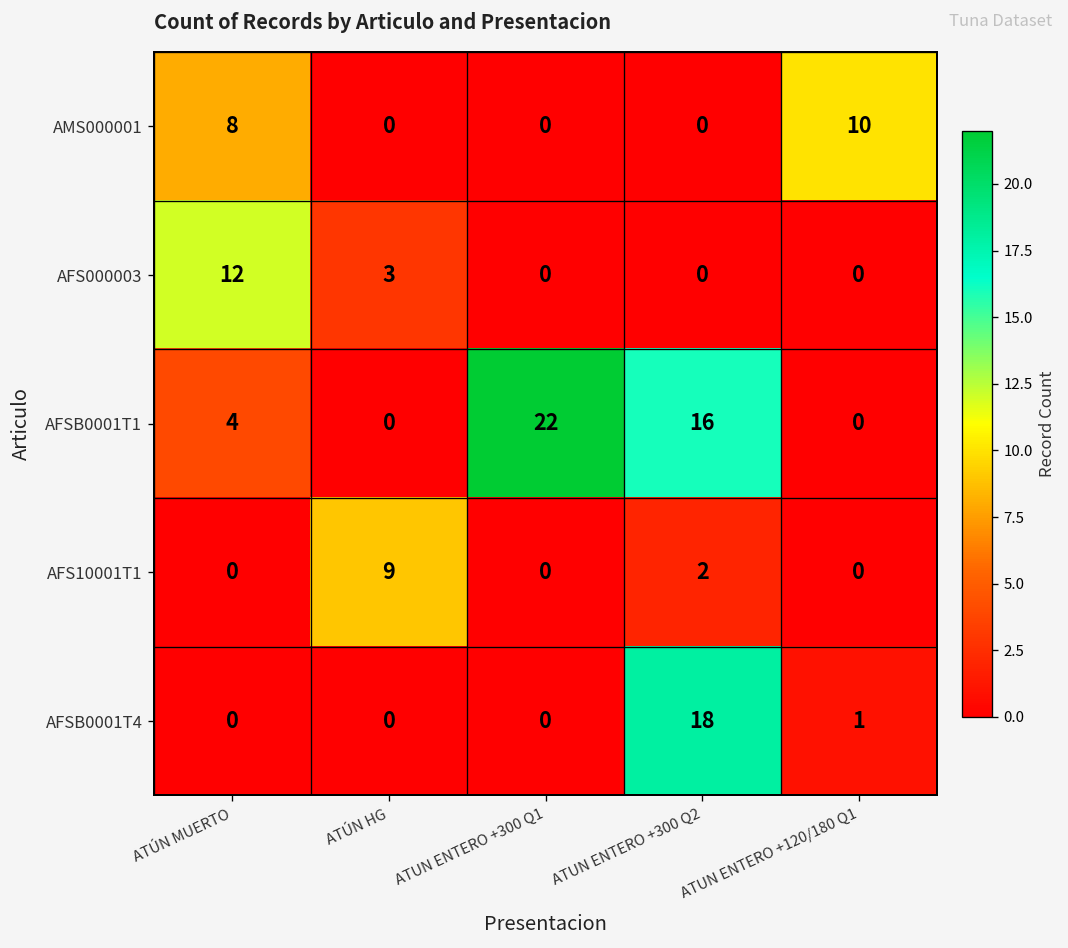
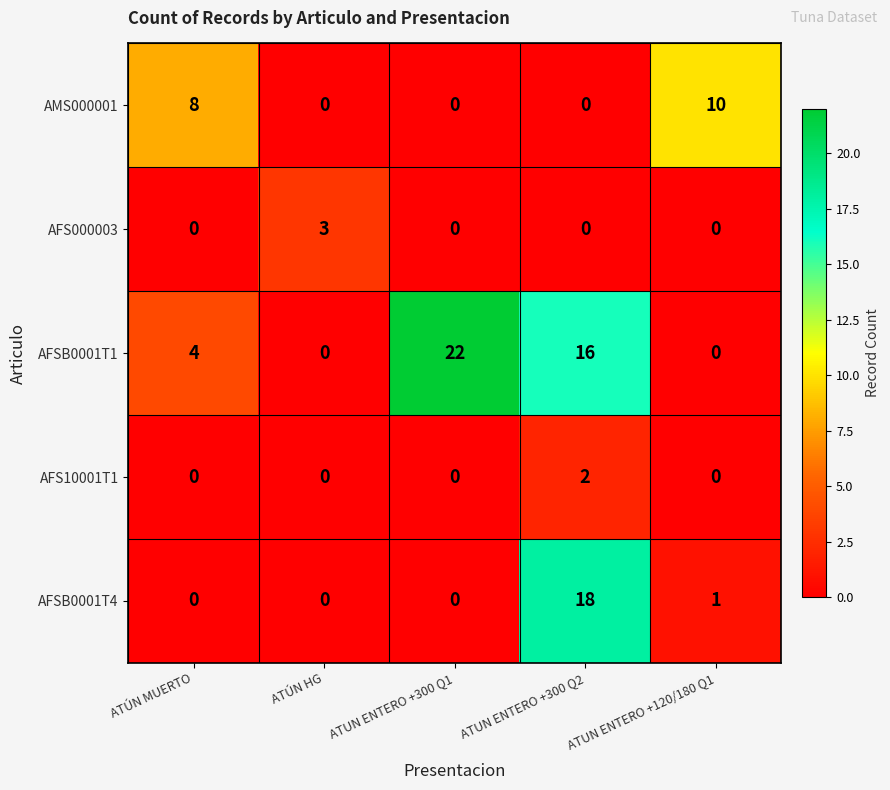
  {
    "AMS000001": {
      "ATÚN MUERTO": 8,
      "ATÚN HG": 0,
      "ATUN ENTERO +300 Q1": 0,
      "ATUN ENTERO +300 Q2": 0,
      "ATUN ENTERO +120/180 Q1": 10
    },
    "AFS000003": {
-     "ATÚN MUERTO": 12,
+     "ATÚN MUERTO": 0,
      "ATÚN HG": 3,
      "ATUN ENTERO +300 Q1": 0,
      "ATUN ENTERO +300 Q2": 0,
      "ATUN ENTERO +120/180 Q1": 0
    },
    "AFSB0001T1": {
      "ATÚN MUERTO": 4,
      "ATÚN HG": 0,
      "ATUN ENTERO +300 Q1": 22,
      "ATUN ENTERO +300 Q2": 16,
      "ATUN ENTERO +120/180 Q1": 0
    },
    "AFS10001T1": {
      "ATÚN MUERTO": 0,
-     "ATÚN HG": 9,
+     "ATÚN HG": 0,
      "ATUN ENTERO +300 Q1": 0,
      "ATUN ENTERO +300 Q2": 2,
      "ATUN ENTERO +120/180 Q1": 0
    },
    "AFSB0001T4": {
      "ATÚN MUERTO": 0,
      "ATÚN HG": 0,
      "ATUN ENTERO +300 Q1": 0,
      "ATUN ENTERO +300 Q2": 18,
      "ATUN ENTERO +120/180 Q1": 1
    }
  }
